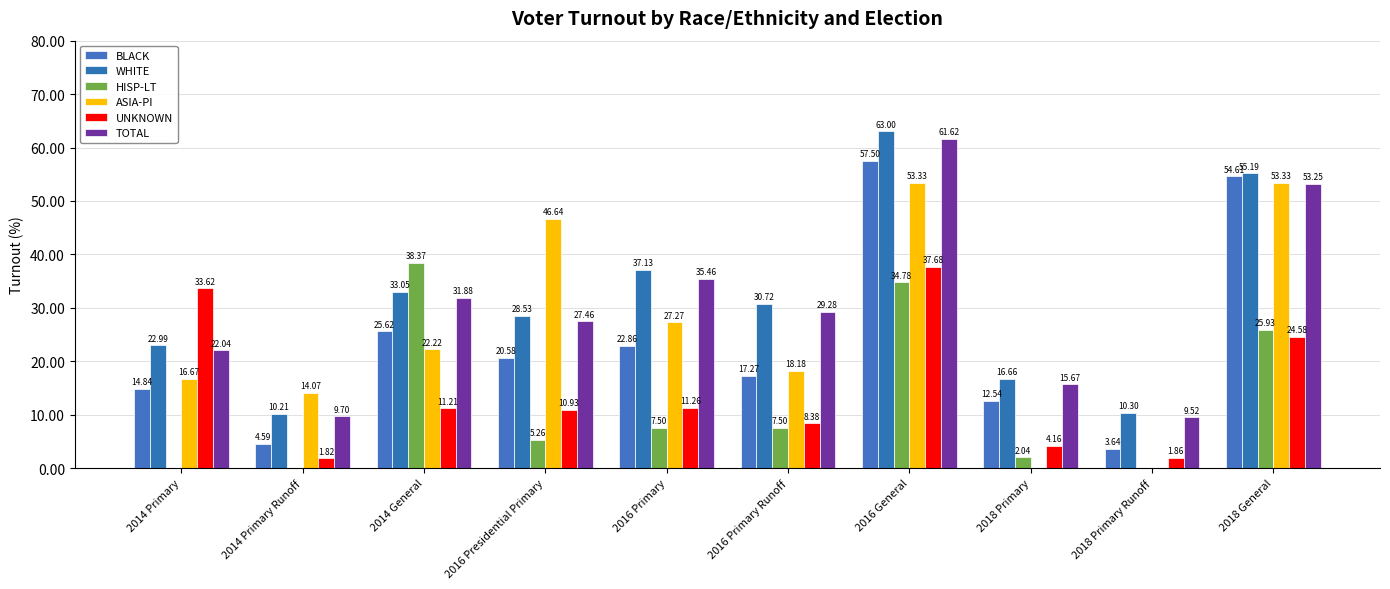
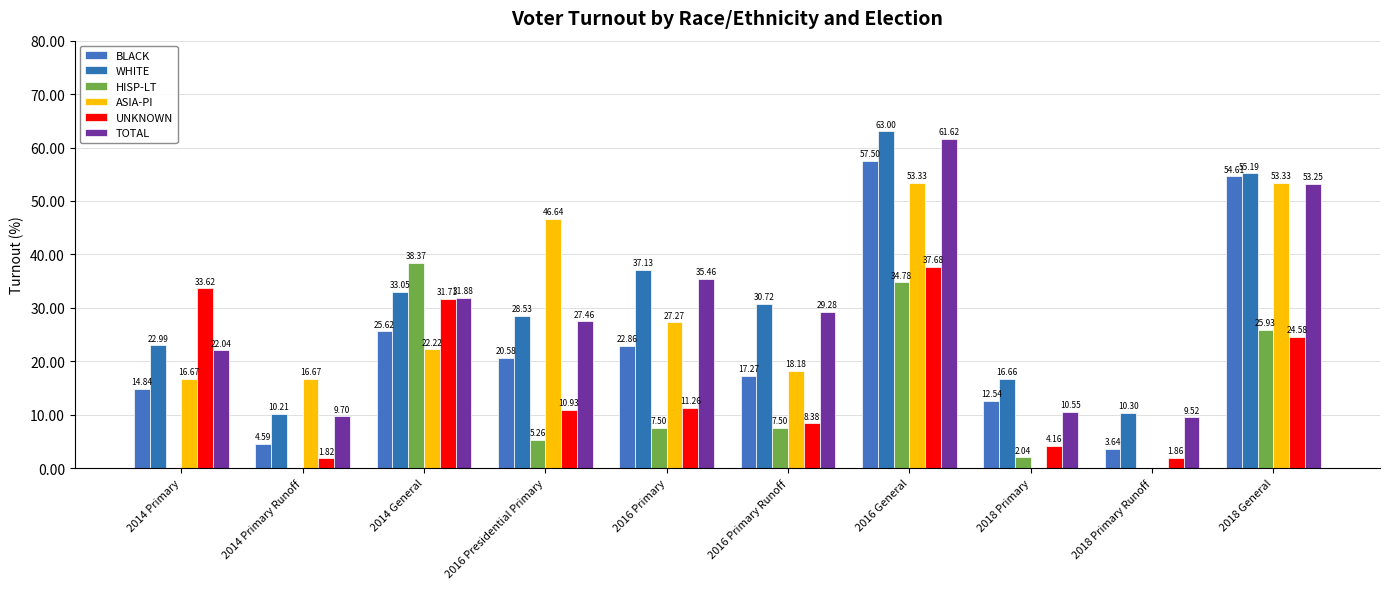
  {
    "HISP-LT": {
      "2014 General": 38.37,
      "2016 Presidential Primary": 5.26,
      "2016 Primary": 7.50,
      "2016 Primary Runoff": 7.50,
      "2016 General": 34.78,
      "2018 Primary": 2.04,
      "2018 General": 25.93
    },
    "ASIA-PI": {
      "2014 Primary": 16.67,
-     "2014 Primary Runoff": 14.07,
+     "2014 Primary Runoff": 16.67,
      "2014 General": 22.22,
      "2016 Presidential Primary": 46.64,
      "2016 Primary": 27.27,
      "2016 Primary Runoff": 18.18,
      "2016 General": 53.33,
      "2018 General": 53.33
    },
    "UNKNOWN": {
      "2014 Primary": 33.62,
      "2014 Primary Runoff": 1.82,
-     "2014 General": 11.21,
+     "2014 General": 31.71,
      "2016 Presidential Primary": 10.93,
      "2016 Primary": 11.26,
      "2016 Primary Runoff": 8.38,
      "2016 General": 37.68,
      "2018 Primary": 4.16,
      "2018 Primary Runoff": 1.86,
      "2018 General": 24.58
    },
    "TOTAL": {
      "2014 Primary": 22.04,
      "2014 Primary Runoff": 9.70,
      "2014 General": 31.88,
      "2016 Presidential Primary": 27.46,
      "2016 Primary": 35.46,
      "2016 Primary Runoff": 29.28,
      "2016 General": 61.62,
-     "2018 Primary": 15.67,
+     "2018 Primary": 10.55,
      "2018 Primary Runoff": 9.52,
      "2018 General": 53.25
    }
  }
